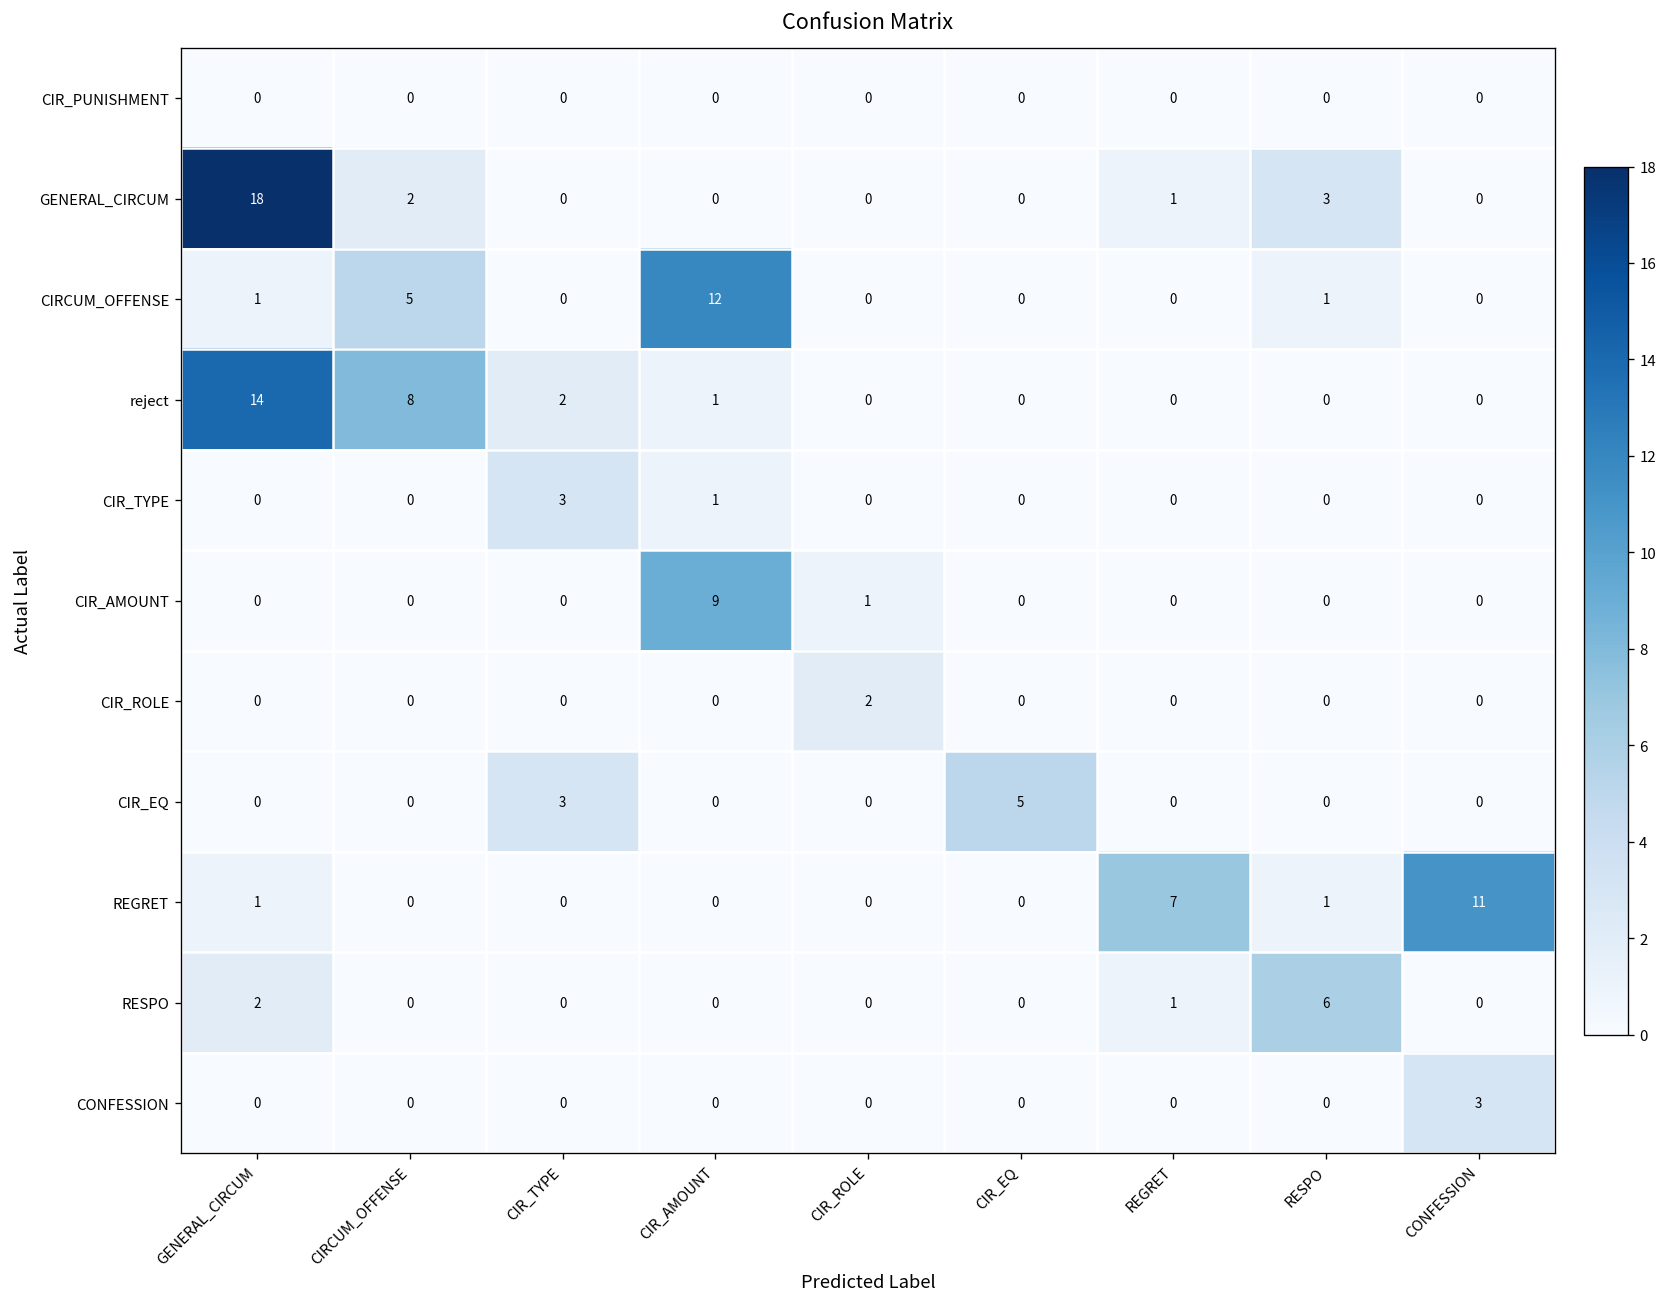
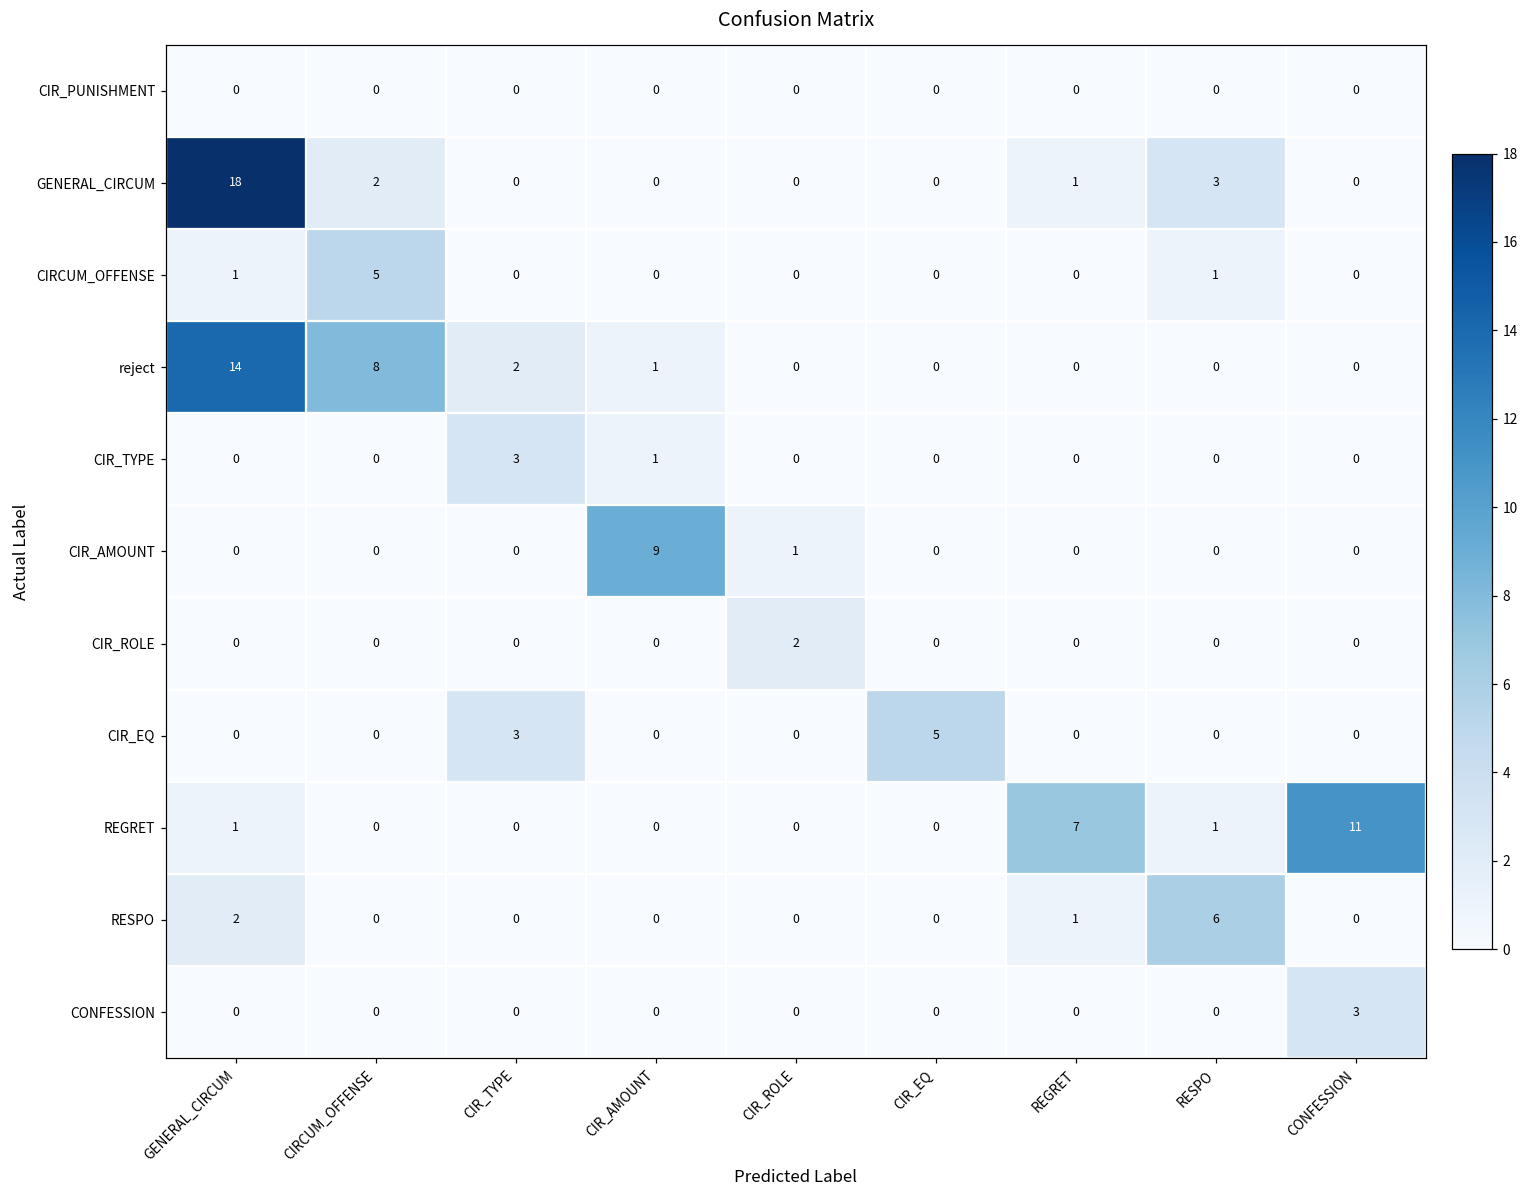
  {
    "CIR_PUNISHMENT": {
      "GENERAL_CIRCUM": 0,
      "CIRCUM_OFFENSE": 0,
      "CIR_TYPE": 0,
      "CIR_AMOUNT": 0,
      "CIR_ROLE": 0,
      "CIR_EQ": 0,
      "REGRET": 0,
      "RESPO": 0,
      "CONFESSION": 0
    },
    "GENERAL_CIRCUM": {
      "GENERAL_CIRCUM": 18,
      "CIRCUM_OFFENSE": 2,
      "CIR_TYPE": 0,
      "CIR_AMOUNT": 0,
      "CIR_ROLE": 0,
      "CIR_EQ": 0,
      "REGRET": 1,
      "RESPO": 3,
      "CONFESSION": 0
    },
    "CIRCUM_OFFENSE": {
      "GENERAL_CIRCUM": 1,
      "CIRCUM_OFFENSE": 5,
      "CIR_TYPE": 0,
-     "CIR_AMOUNT": 12,
+     "CIR_AMOUNT": 0,
      "CIR_ROLE": 0,
      "CIR_EQ": 0,
      "REGRET": 0,
      "RESPO": 1,
      "CONFESSION": 0
    },
    "reject": {
      "GENERAL_CIRCUM": 14,
      "CIRCUM_OFFENSE": 8,
      "CIR_TYPE": 2,
      "CIR_AMOUNT": 1,
      "CIR_ROLE": 0,
      "CIR_EQ": 0,
      "REGRET": 0,
      "RESPO": 0,
      "CONFESSION": 0
    },
    "CIR_TYPE": {
      "GENERAL_CIRCUM": 0,
      "CIRCUM_OFFENSE": 0,
      "CIR_TYPE": 3,
      "CIR_AMOUNT": 1,
      "CIR_ROLE": 0,
      "CIR_EQ": 0,
      "REGRET": 0,
      "RESPO": 0,
      "CONFESSION": 0
    },
    "CIR_AMOUNT": {
      "GENERAL_CIRCUM": 0,
      "CIRCUM_OFFENSE": 0,
      "CIR_TYPE": 0,
      "CIR_AMOUNT": 9,
      "CIR_ROLE": 1,
      "CIR_EQ": 0,
      "REGRET": 0,
      "RESPO": 0,
      "CONFESSION": 0
    },
    "CIR_ROLE": {
      "GENERAL_CIRCUM": 0,
      "CIRCUM_OFFENSE": 0,
      "CIR_TYPE": 0,
      "CIR_AMOUNT": 0,
      "CIR_ROLE": 2,
      "CIR_EQ": 0,
      "REGRET": 0,
      "RESPO": 0,
      "CONFESSION": 0
    },
    "CIR_EQ": {
      "GENERAL_CIRCUM": 0,
      "CIRCUM_OFFENSE": 0,
      "CIR_TYPE": 3,
      "CIR_AMOUNT": 0,
      "CIR_ROLE": 0,
      "CIR_EQ": 5,
      "REGRET": 0,
      "RESPO": 0,
      "CONFESSION": 0
    },
    "REGRET": {
      "GENERAL_CIRCUM": 1,
      "CIRCUM_OFFENSE": 0,
      "CIR_TYPE": 0,
      "CIR_AMOUNT": 0,
      "CIR_ROLE": 0,
      "CIR_EQ": 0,
      "REGRET": 7,
      "RESPO": 1,
      "CONFESSION": 11
    },
    "RESPO": {
      "GENERAL_CIRCUM": 2,
      "CIRCUM_OFFENSE": 0,
      "CIR_TYPE": 0,
      "CIR_AMOUNT": 0,
      "CIR_ROLE": 0,
      "CIR_EQ": 0,
      "REGRET": 1,
      "RESPO": 6,
      "CONFESSION": 0
    },
    "CONFESSION": {
      "GENERAL_CIRCUM": 0,
      "CIRCUM_OFFENSE": 0,
      "CIR_TYPE": 0,
      "CIR_AMOUNT": 0,
      "CIR_ROLE": 0,
      "CIR_EQ": 0,
      "REGRET": 0,
      "RESPO": 0,
      "CONFESSION": 3
    }
  }
